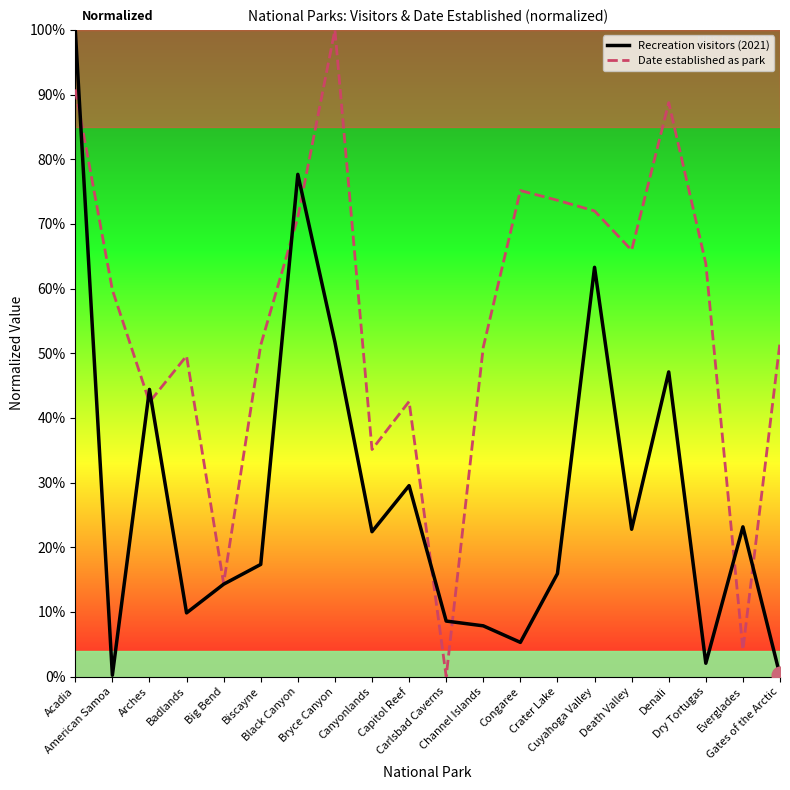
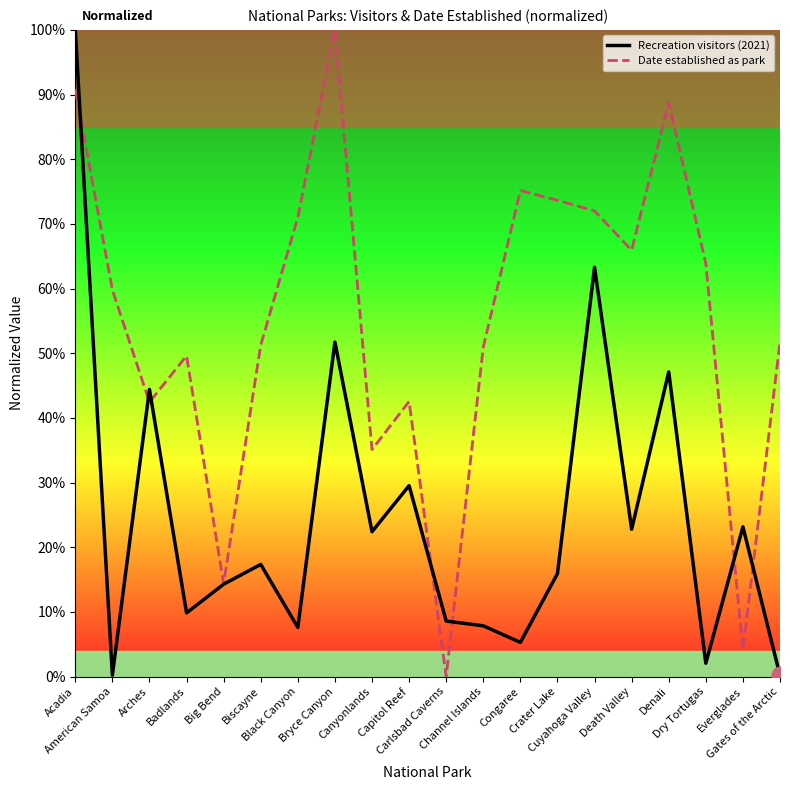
  {
    "Recreation visitors (2021)": {
      "Arches": "44%",
      "Badlands": "10%",
      "Biscayne": "17%",
-     "Black Canyon": "78%",
+     "Black Canyon": "8%",
      "Bryce Canyon": "52%",
      "Canyonlands": "22%",
      "Capitol Reef": "30%",
      "Carlsbad Caverns": "9%",
      "Channel Islands": "8%",
      "Congaree": "5%",
      "Crater Lake": "16%",
      "Cuyahoga Valley": "63%",
      "Death Valley": "23%",
      "Denali": "47%",
      "Everglades": "23%"
    }
  }
